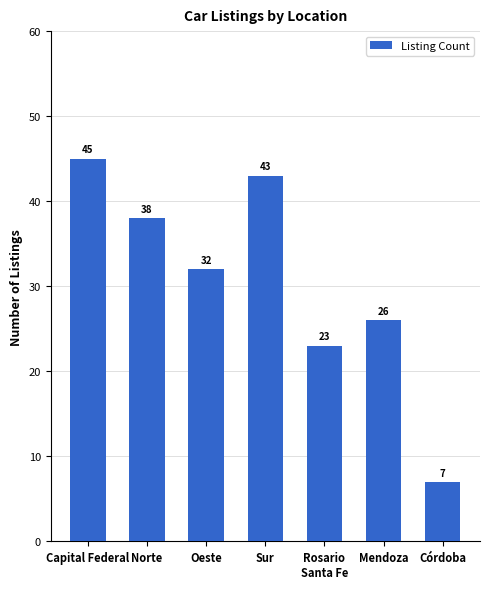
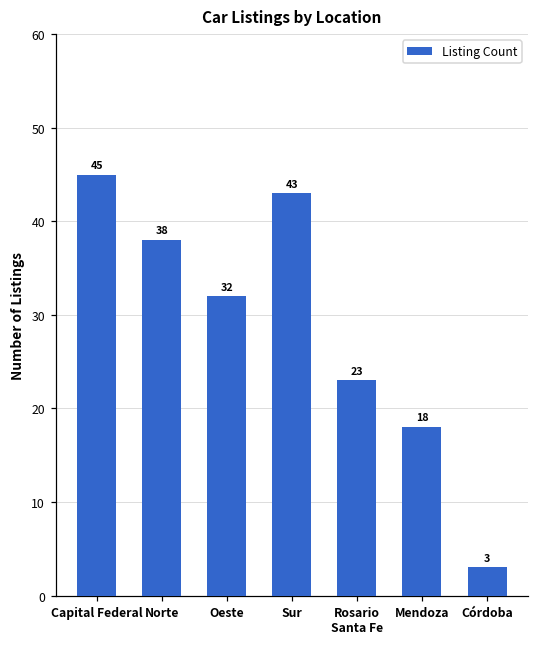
  {
    "Capital Federal": 45,
    "Norte": 38,
    "Oeste": 32,
    "Sur": 43,
    "Rosario Santa Fe": 23,
-   "Mendoza": 26,
-   "Córdoba": 7
+   "Mendoza": 18,
+   "Córdoba": 3
  }
